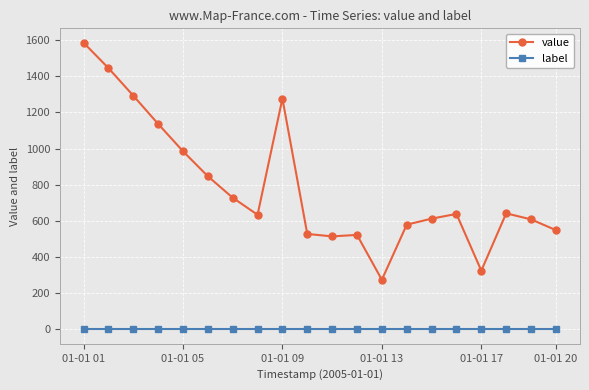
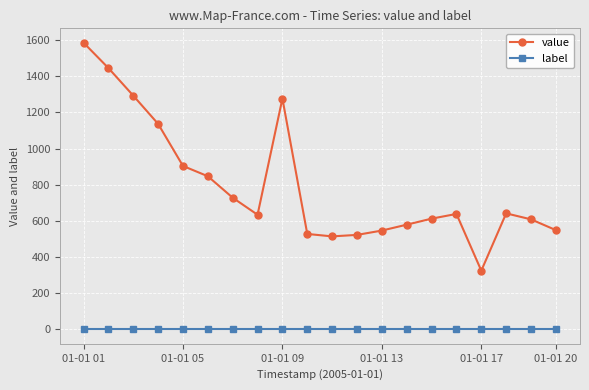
  {
    "value": {
      "01-01 01": 1590,
-     "01-01 05": 990,
+     "01-01 05": 900,
      "01-01 09": 1280,
-     "01-01 13": 270,
+     "01-01 13": 550,
      "01-01 17": 320,
      "01-01 20": 550
    },
    "label": {
      "01-01 01": 0,
      "01-01 05": 0,
      "01-01 09": 0,
      "01-01 13": 0,
      "01-01 17": 0,
      "01-01 20": 0
    }
  }
